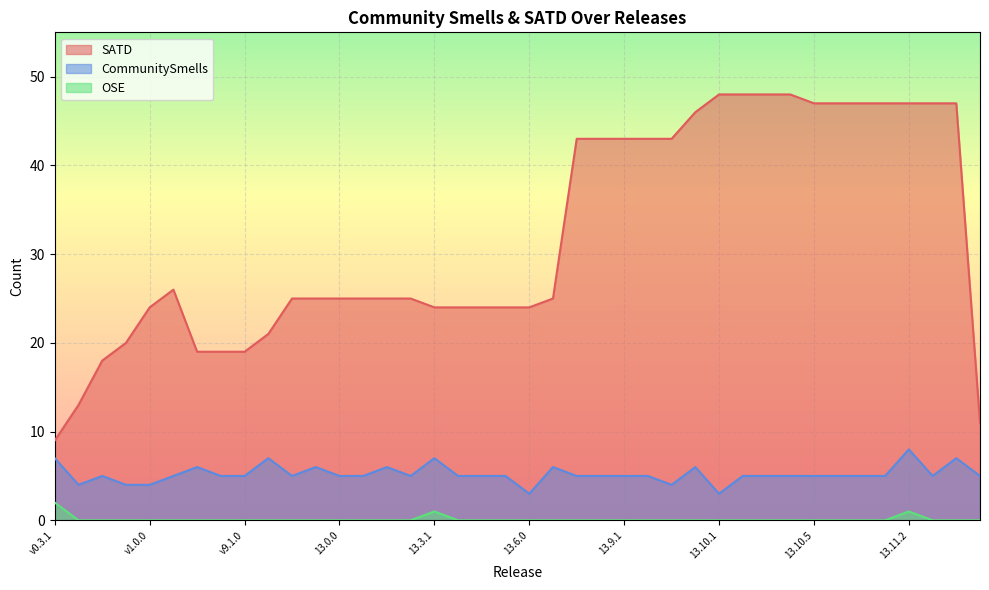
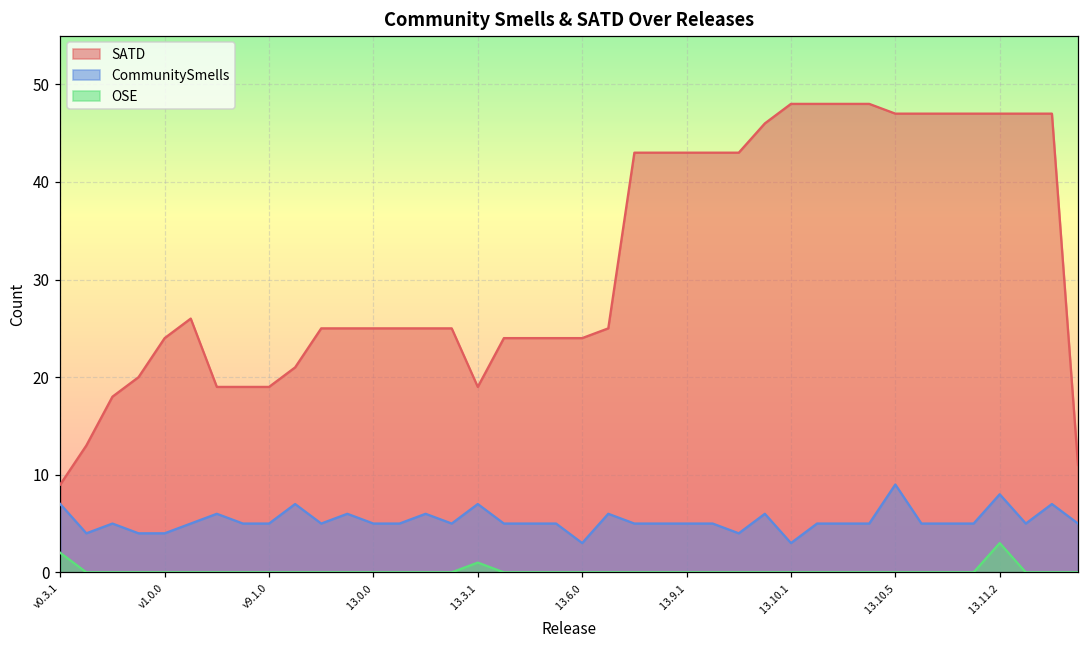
  {
    "SATD": {
      "v0.3.1": 9,
      "v1.0.0": 24,
      "v9.1.0": 19,
      "13.0.0": 25,
-     "13.3.1": 24,
+     "13.3.1": 19,
      "13.6.0": 24,
      "13.9.1": 43,
      "13.10.1": 48,
      "13.10.5": 47,
      "13.11.2": 47
    },
    "CommunitySmells": {
      "v0.3.1": 7,
      "v1.0.0": 4,
      "v9.1.0": 5,
      "13.0.0": 5,
      "13.3.1": 7,
      "13.6.0": 3,
      "13.9.1": 5,
      "13.10.1": 3,
-     "13.10.5": 5,
+     "13.10.5": 9,
      "13.11.2": 8
    },
    "OSE": {
      "v0.3.1": 2,
      "v1.0.0": 0,
      "v9.1.0": 0,
      "13.0.0": 0,
      "13.3.1": 1,
      "13.6.0": 0,
      "13.9.1": 0,
      "13.10.1": 0,
      "13.10.5": 0,
-     "13.11.2": 1
+     "13.11.2": 3
    }
  }
